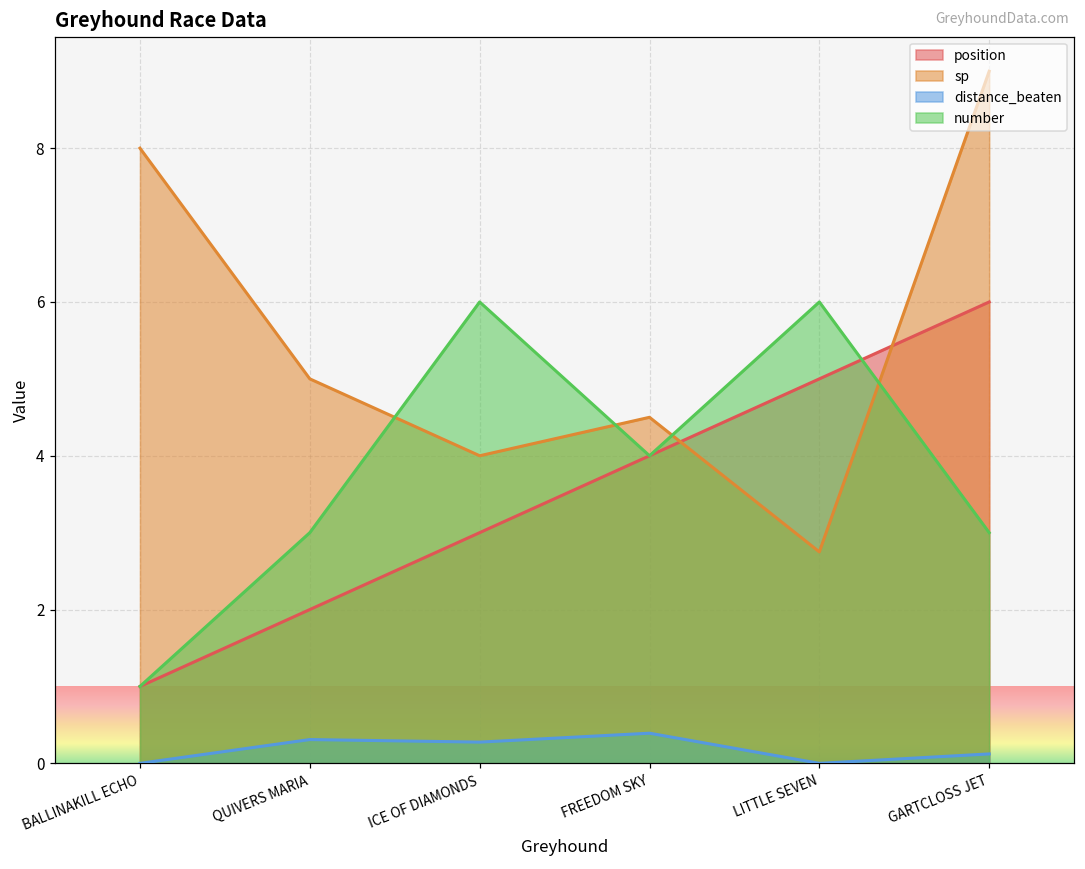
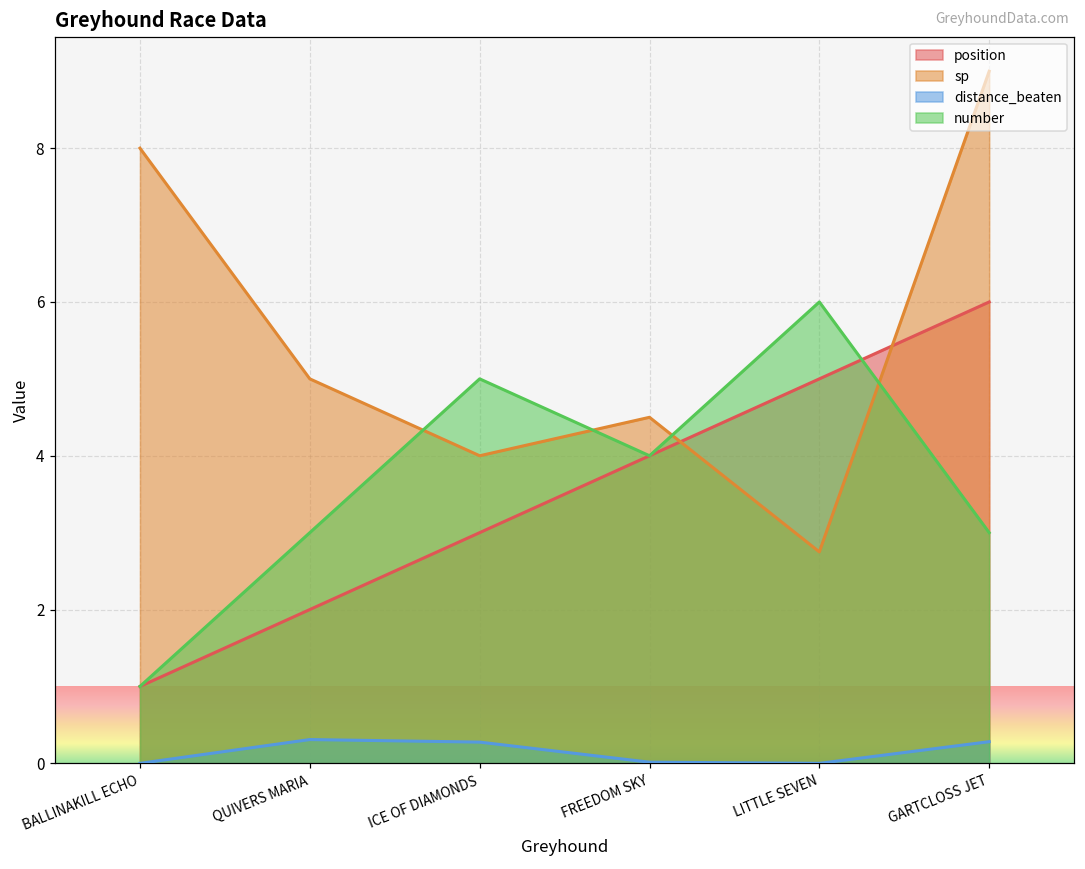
  {
    "distance_beaten": {
      "BALLINAKILL ECHO": 0.0,
      "QUIVERS MARIA": 0.3,
      "ICE OF DIAMONDS": 0.3,
-     "FREEDOM SKY": 0.4,
+     "FREEDOM SKY": 0.0,
      "LITTLE SEVEN": 0.0,
-     "GARTCLOSS JET": 0.1
+     "GARTCLOSS JET": 0.3
    },
    "number": {
      "QUIVERS MARIA": 3,
-     "ICE OF DIAMONDS": 6,
+     "ICE OF DIAMONDS": 5,
      "LITTLE SEVEN": 6,
      "GARTCLOSS JET": 3
    }
  }
